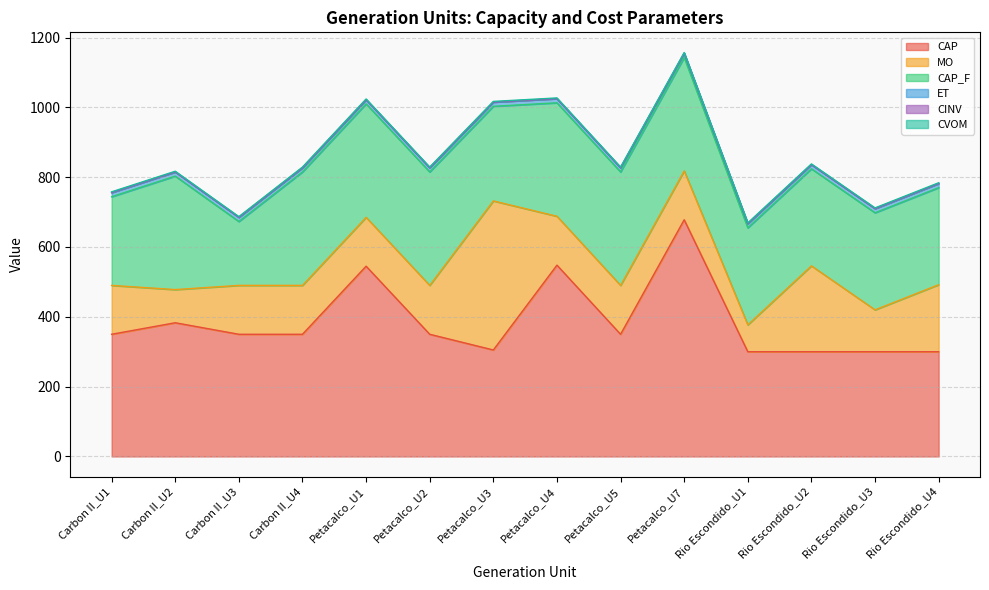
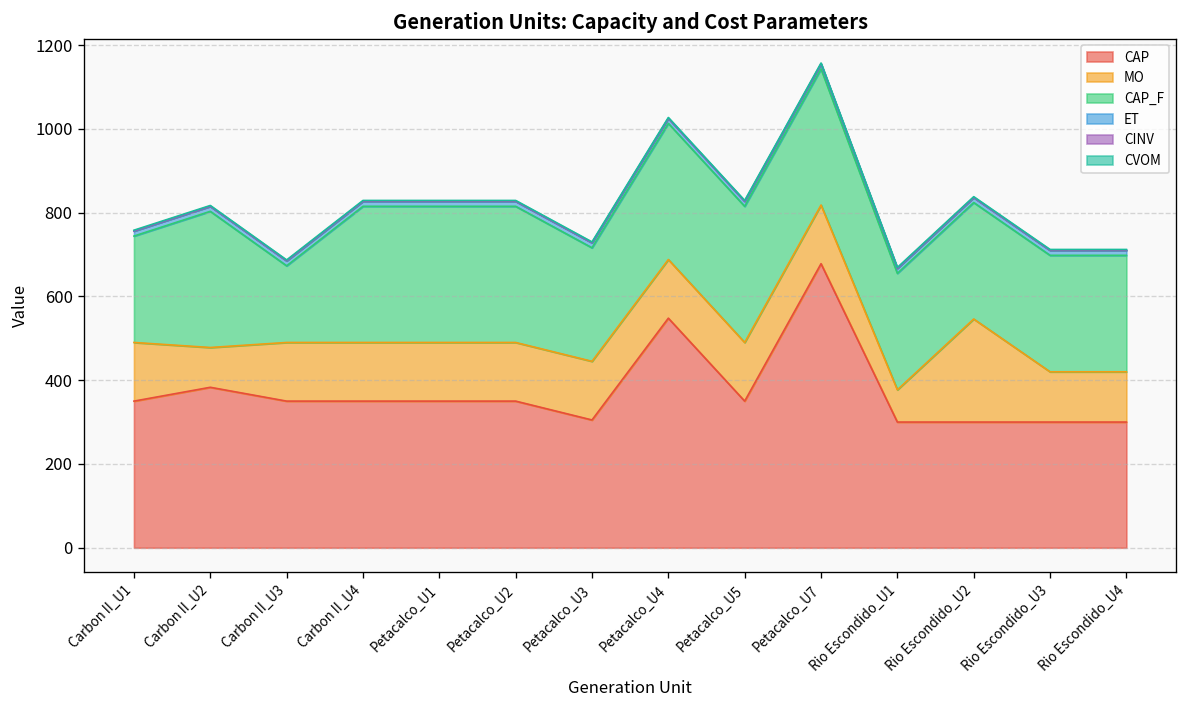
  {
    "CAP": {
      "Carbon II_U1": 350,
      "Carbon II_U2": 380,
      "Carbon II_U3": 350,
      "Carbon II_U4": 350,
-     "Petacalco_U1": 550,
+     "Petacalco_U1": 350,
      "Petacalco_U2": 350,
      "Petacalco_U3": 310,
      "Petacalco_U4": 550,
      "Petacalco_U5": 350,
      "Petacalco_U7": 680,
      "Rio Escondido_U1": 300,
      "Rio Escondido_U2": 300,
      "Rio Escondido_U3": 300,
      "Rio Escondido_U4": 300
    },
    "MO": {
      "Carbon II_U1": 140,
      "Carbon II_U2": 100,
      "Carbon II_U3": 140,
      "Carbon II_U4": 140,
      "Petacalco_U1": 140,
      "Petacalco_U2": 140,
-     "Petacalco_U3": 430,
+     "Petacalco_U3": 140,
      "Petacalco_U4": 140,
      "Petacalco_U5": 140,
      "Petacalco_U7": 140,
      "Rio Escondido_U1": 80,
      "Rio Escondido_U2": 250,
      "Rio Escondido_U3": 120,
-     "Rio Escondido_U4": 190
+     "Rio Escondido_U4": 120
    }
  }
